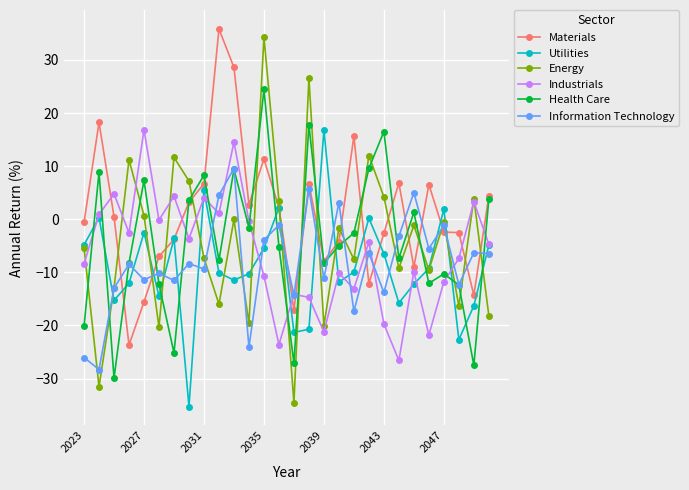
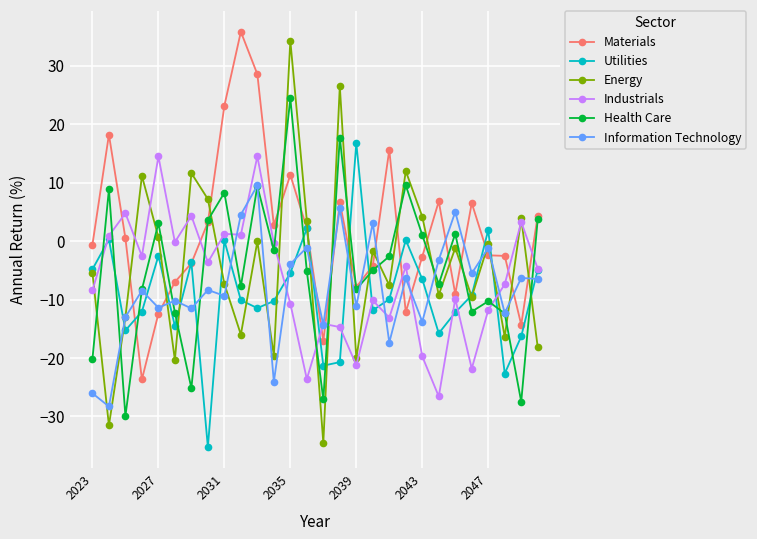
  {
    "Materials": {
      "2023": -1,
-     "2027": -16,
-     "2031": 7,
+     "2027": -12,
+     "2031": 23,
      "2035": 11,
      "2043": -3,
      "2047": -2
    },
    "Utilities": {
      "2023": -5,
      "2027": -3,
-     "2031": 5,
+     "2031": 0,
      "2035": -5,
      "2039": 17,
      "2043": -7,
      "2047": 2
    },
    "Energy": {
      "2023": -5,
      "2027": 1,
      "2031": -7,
      "2035": 34,
      "2039": -20,
      "2043": 4,
      "2047": -1
    },
    "Industrials": {
      "2023": -8,
-     "2027": 17,
-     "2031": 4,
+     "2027": 15,
+     "2031": 1,
      "2035": -11,
      "2039": -21,
      "2043": -20,
      "2047": -12
    },
    "Health Care": {
      "2023": -20,
-     "2027": 7,
+     "2027": 3,
      "2031": 8,
      "2035": 24,
-     "2043": 17,
+     "2043": 1,
      "2047": -10
    },
    "Information Technology": {
      "2023": -26,
      "2027": -11,
      "2031": -9,
      "2035": -4,
      "2039": -11,
      "2043": -14,
      "2047": -1
    }
  }
